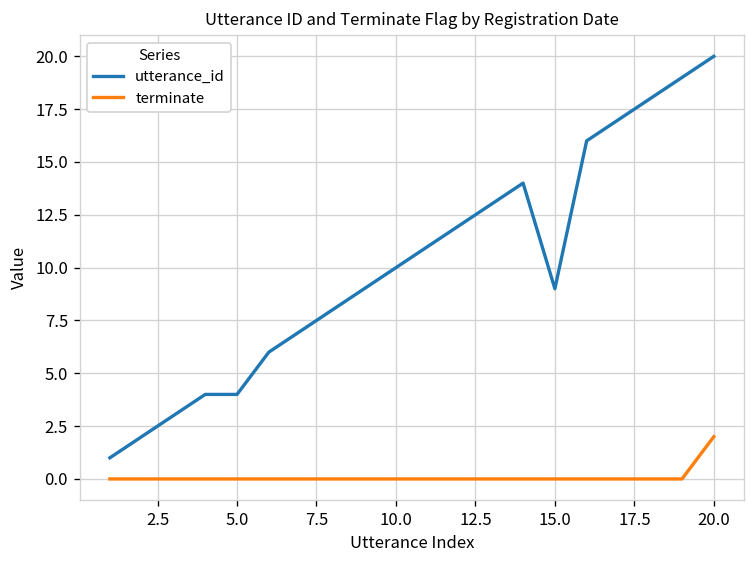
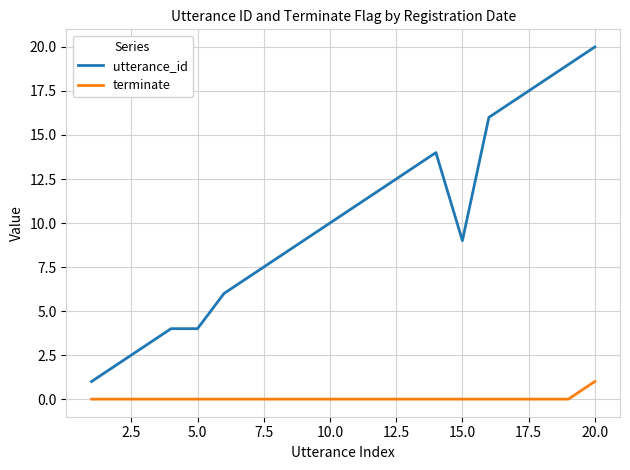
  {
    "utterance_id": {
      "5.0": 4,
      "10.0": 10,
      "15.0": 9,
      "20.0": 20
    },
    "terminate": {
      "5.0": 0,
      "10.0": 0,
      "15.0": 0,
-     "20.0": 2
+     "20.0": 1
    }
  }
